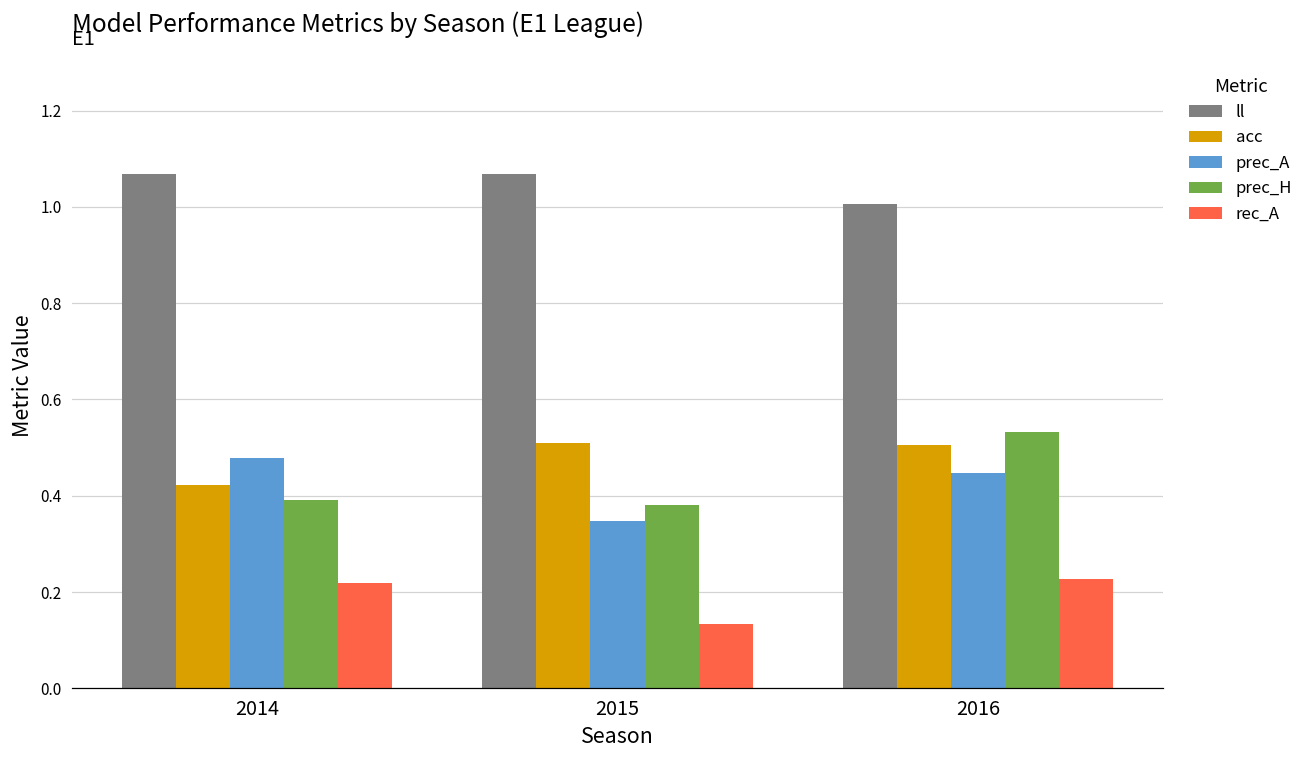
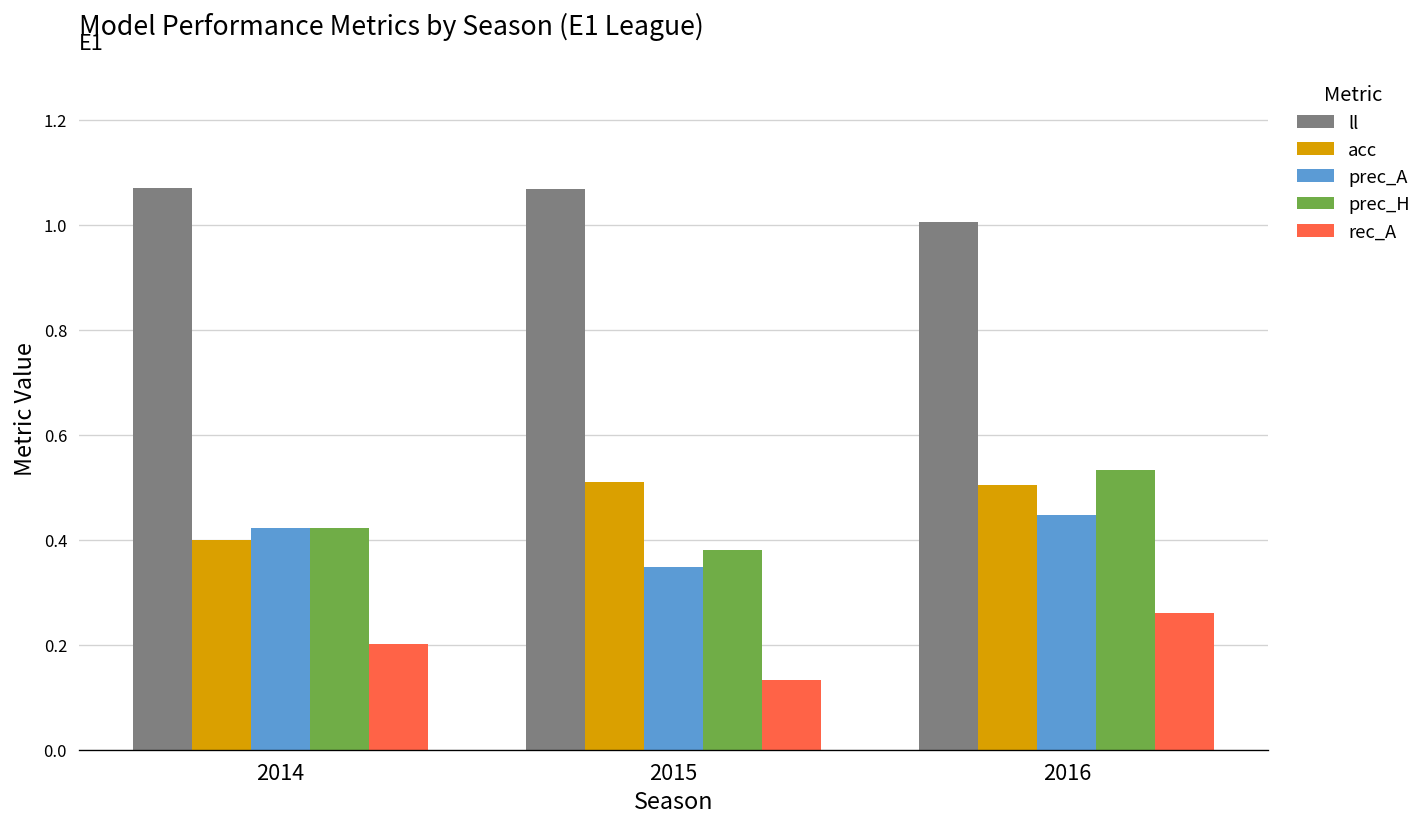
  {
    "ll": {
      "2014": 1.07,
      "2015": 1.07,
      "2016": 1.01
    },
    "acc": {
-     "2014": 0.42,
+     "2014": 0.40,
      "2015": 0.51,
      "2016": 0.50
    },
    "prec_A": {
-     "2014": 0.48,
+     "2014": 0.42,
      "2015": 0.35,
      "2016": 0.45
    },
    "prec_H": {
-     "2014": 0.39,
+     "2014": 0.42,
      "2015": 0.38,
      "2016": 0.53
    },
    "rec_A": {
-     "2014": 0.22,
+     "2014": 0.20,
      "2015": 0.13,
-     "2016": 0.23
+     "2016": 0.26
    }
  }
